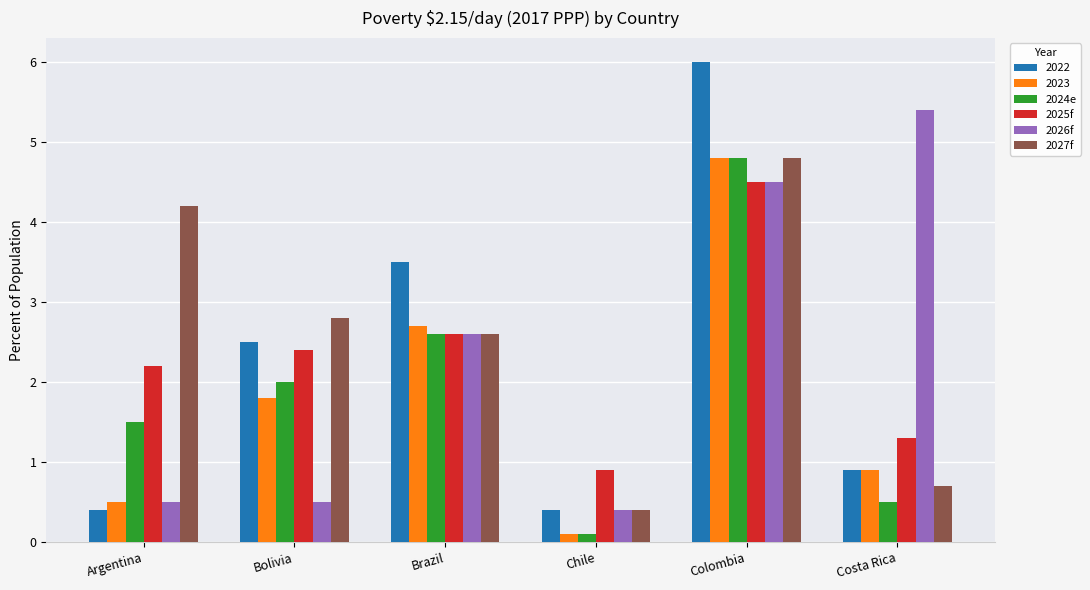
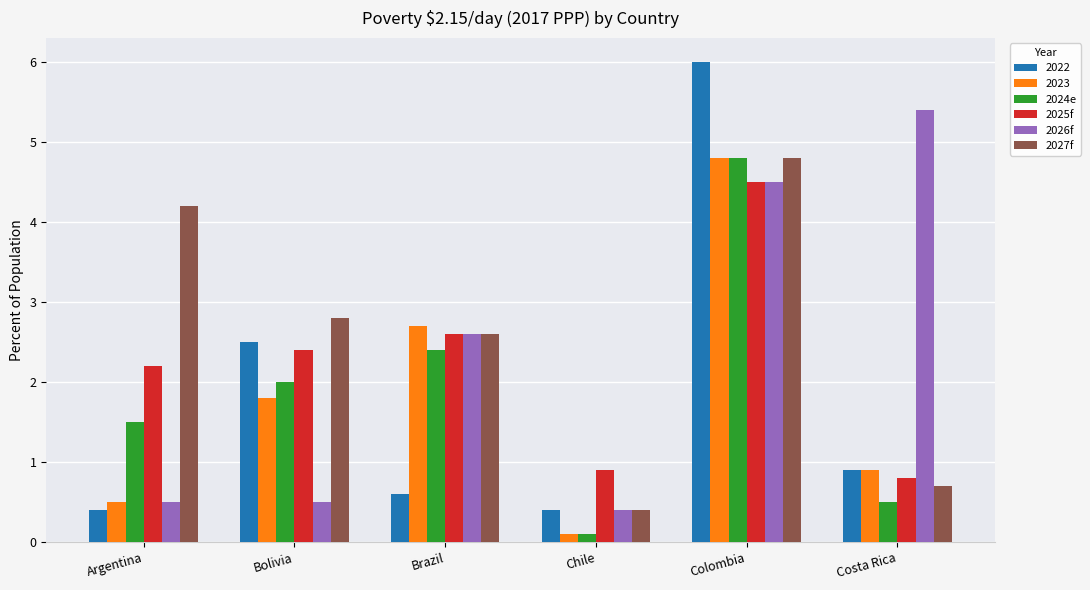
  {
    "2022": {
      "Argentina": 0.4,
      "Bolivia": 2.5,
-     "Brazil": 3.5,
+     "Brazil": 0.6,
      "Chile": 0.4,
      "Colombia": 6.0,
      "Costa Rica": 0.9
    },
    "2023": {
      "Argentina": 0.5,
      "Bolivia": 1.8,
      "Brazil": 2.7,
      "Chile": 0.1,
      "Colombia": 4.8,
      "Costa Rica": 0.9
    },
    "2024e": {
      "Argentina": 1.5,
      "Bolivia": 2.0,
-     "Brazil": 2.6,
+     "Brazil": 2.4,
      "Chile": 0.1,
      "Colombia": 4.8,
      "Costa Rica": 0.5
    },
    "2025f": {
      "Argentina": 2.2,
      "Bolivia": 2.4,
      "Brazil": 2.6,
      "Chile": 0.9,
      "Colombia": 4.5,
-     "Costa Rica": 1.3
+     "Costa Rica": 0.8
    },
    "2026f": {
      "Argentina": 0.5,
      "Bolivia": 0.5,
      "Brazil": 2.6,
      "Chile": 0.4,
      "Colombia": 4.5,
      "Costa Rica": 5.4
    },
    "2027f": {
      "Argentina": 4.2,
      "Bolivia": 2.8,
      "Brazil": 2.6,
      "Chile": 0.4,
      "Colombia": 4.8,
      "Costa Rica": 0.7
    }
  }
